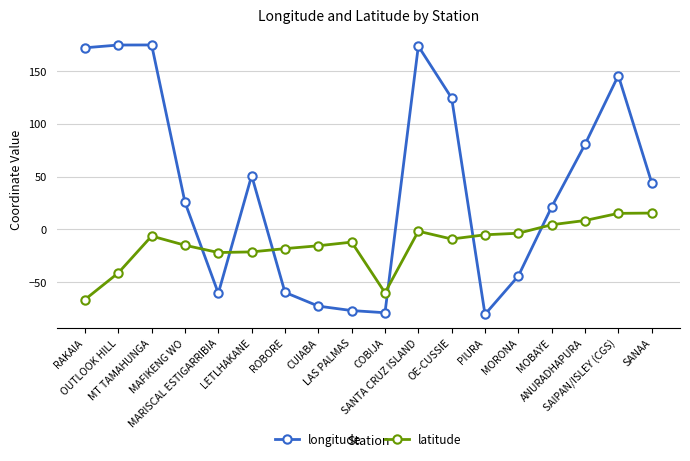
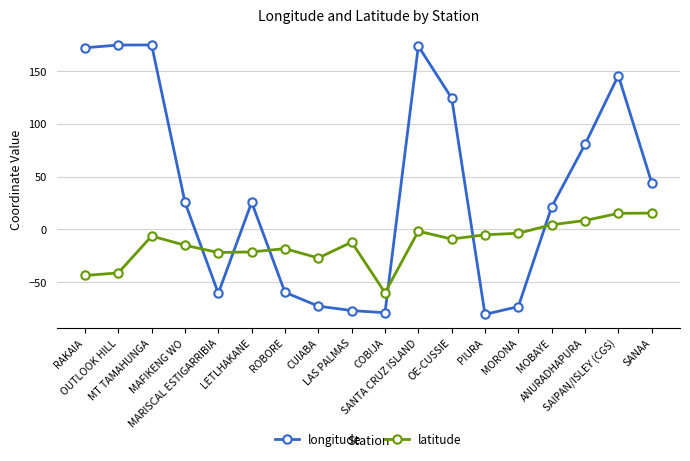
  {
    "longitude": {
      "RAKAIA": 172,
      "OUTLOOK HILL": 175,
      "MT TAMAHUNGA": 175,
      "MAFIKENG WO": 26,
      "MARISCAL ESTIGARRIBIA": -61,
-     "LETLHAKANE": 51,
+     "LETLHAKANE": 26,
      "ROBORE": -60,
      "CUIABA": -73,
      "LAS PALMAS": -77,
      "COBIJA": -79,
      "SANTA CRUZ ISLAND": 174,
      "OE-CUSSIE": 124,
      "PIURA": -81,
-     "MORONA": -44,
+     "MORONA": -73,
      "MOBAYE": 21,
      "ANURADHAPURA": 80,
      "SAIPAN/ISLEY (CGS)": 146,
      "SANAA": 44
    },
    "latitude": {
-     "RAKAIA": -67,
+     "RAKAIA": -44,
      "OUTLOOK HILL": -41,
      "MT TAMAHUNGA": -6,
      "MAFIKENG WO": -15,
      "MARISCAL ESTIGARRIBIA": -22,
      "LETLHAKANE": -21,
      "ROBORE": -18,
-     "CUIABA": -16,
+     "CUIABA": -27,
      "LAS PALMAS": -12,
      "COBIJA": -60,
      "SANTA CRUZ ISLAND": -2,
      "OE-CUSSIE": -9,
      "PIURA": -5,
      "MORONA": -4,
      "MOBAYE": 4,
      "ANURADHAPURA": 8,
      "SAIPAN/ISLEY (CGS)": 15,
      "SANAA": 15
    }
  }
